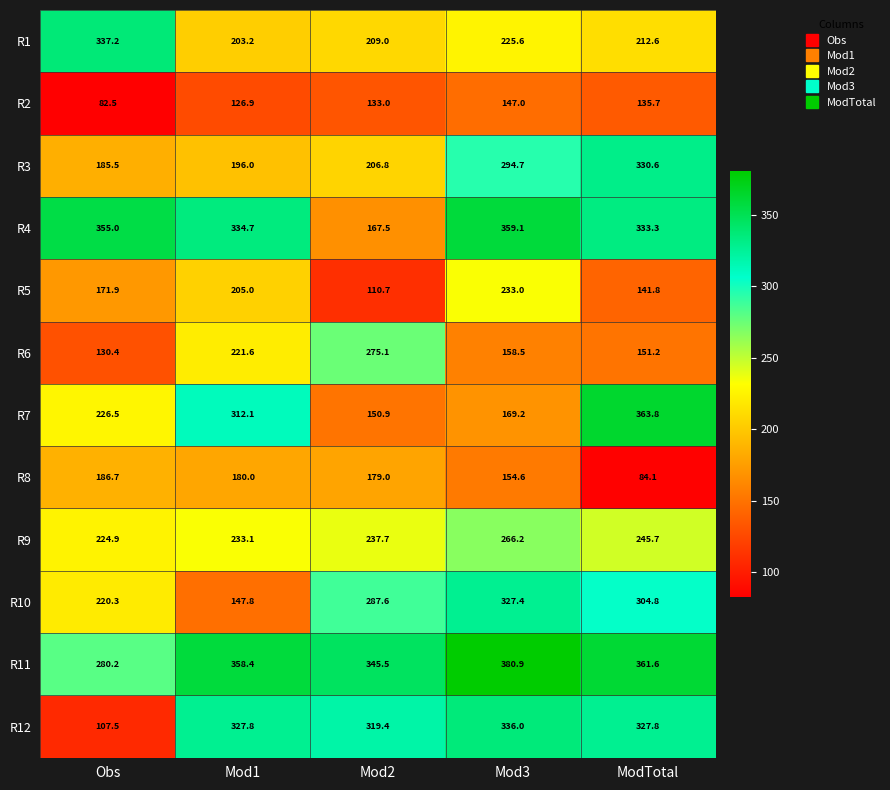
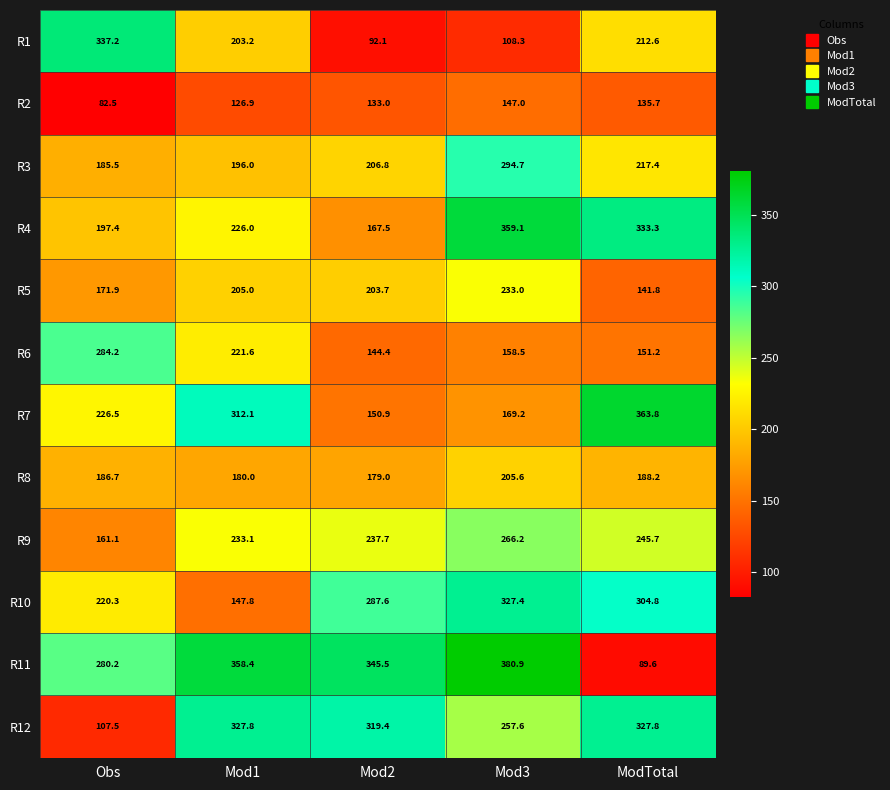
  {
    "R1": {
      "Obs": 337.2,
      "Mod1": 203.2,
-     "Mod2": 209.0,
-     "Mod3": 225.6,
+     "Mod2": 92.1,
+     "Mod3": 108.3,
      "ModTotal": 212.6
    },
    "R2": {
      "Obs": 82.5,
      "Mod1": 126.9,
      "Mod2": 133.0,
      "Mod3": 147.0,
      "ModTotal": 135.7
    },
    "R3": {
      "Obs": 185.5,
      "Mod1": 196.0,
      "Mod2": 206.8,
      "Mod3": 294.7,
-     "ModTotal": 330.6
+     "ModTotal": 217.4
    },
    "R4": {
-     "Obs": 355.0,
-     "Mod1": 334.7,
+     "Obs": 197.4,
+     "Mod1": 226.0,
      "Mod2": 167.5,
      "Mod3": 359.1,
      "ModTotal": 333.3
    },
    "R5": {
      "Obs": 171.9,
      "Mod1": 205.0,
-     "Mod2": 110.7,
+     "Mod2": 203.7,
      "Mod3": 233.0,
      "ModTotal": 141.8
    },
    "R6": {
-     "Obs": 130.4,
+     "Obs": 284.2,
      "Mod1": 221.6,
-     "Mod2": 275.1,
+     "Mod2": 144.4,
      "Mod3": 158.5,
      "ModTotal": 151.2
    },
    "R7": {
      "Obs": 226.5,
      "Mod1": 312.1,
      "Mod2": 150.9,
      "Mod3": 169.2,
      "ModTotal": 363.8
    },
    "R8": {
      "Obs": 186.7,
      "Mod1": 180.0,
      "Mod2": 179.0,
-     "Mod3": 154.6,
-     "ModTotal": 84.1
+     "Mod3": 205.6,
+     "ModTotal": 188.2
    },
    "R9": {
-     "Obs": 224.9,
+     "Obs": 161.1,
      "Mod1": 233.1,
      "Mod2": 237.7,
      "Mod3": 266.2,
      "ModTotal": 245.7
    },
    "R10": {
      "Obs": 220.3,
      "Mod1": 147.8,
      "Mod2": 287.6,
      "Mod3": 327.4,
      "ModTotal": 304.8
    },
    "R11": {
      "Obs": 280.2,
      "Mod1": 358.4,
      "Mod2": 345.5,
      "Mod3": 380.9,
-     "ModTotal": 361.6
+     "ModTotal": 89.6
    },
    "R12": {
      "Obs": 107.5,
      "Mod1": 327.8,
      "Mod2": 319.4,
-     "Mod3": 336.0,
+     "Mod3": 257.6,
      "ModTotal": 327.8
    }
  }
